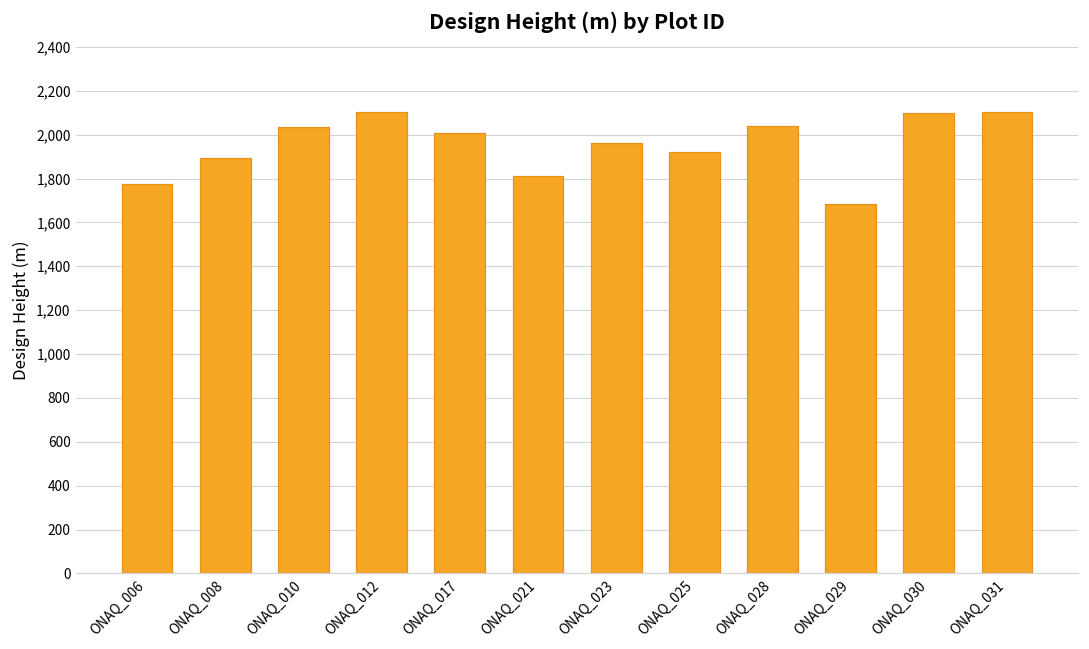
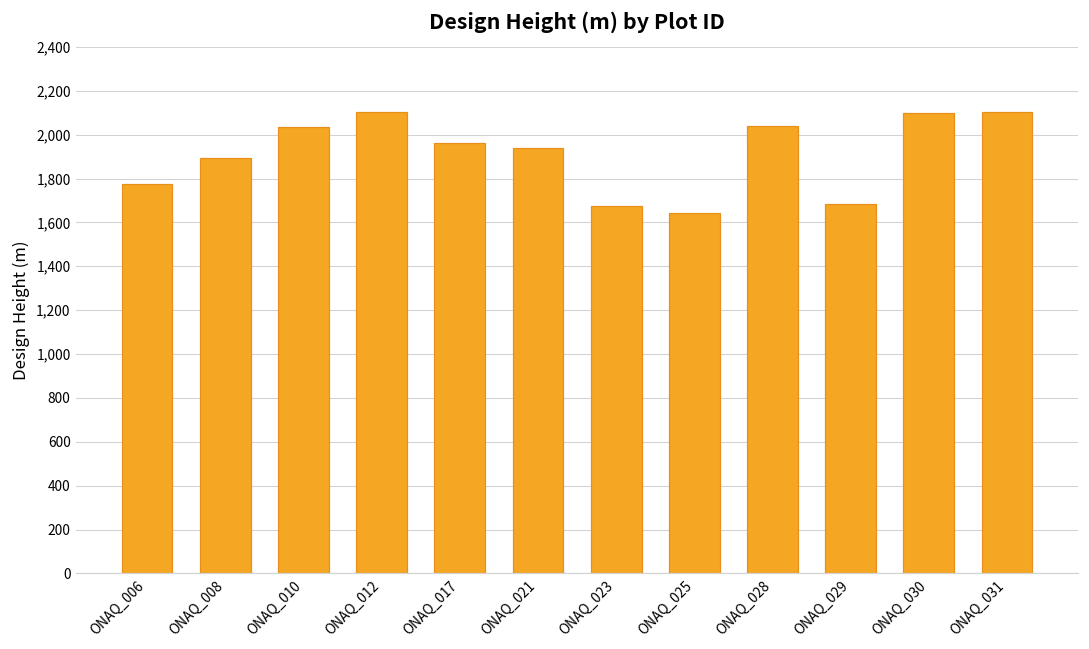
  {
    "ONAQ_006": "1,770",
    "ONAQ_008": "1,890",
    "ONAQ_010": "2,030",
    "ONAQ_012": "2,100",
-   "ONAQ_017": "2,010",
-   "ONAQ_021": "1,810",
-   "ONAQ_023": "1,960",
-   "ONAQ_025": "1,920",
+   "ONAQ_017": "1,960",
+   "ONAQ_021": "1,940",
+   "ONAQ_023": "1,680",
+   "ONAQ_025": "1,650",
    "ONAQ_028": "2,040",
    "ONAQ_029": "1,690",
    "ONAQ_030": "2,100",
    "ONAQ_031": "2,100"
  }
